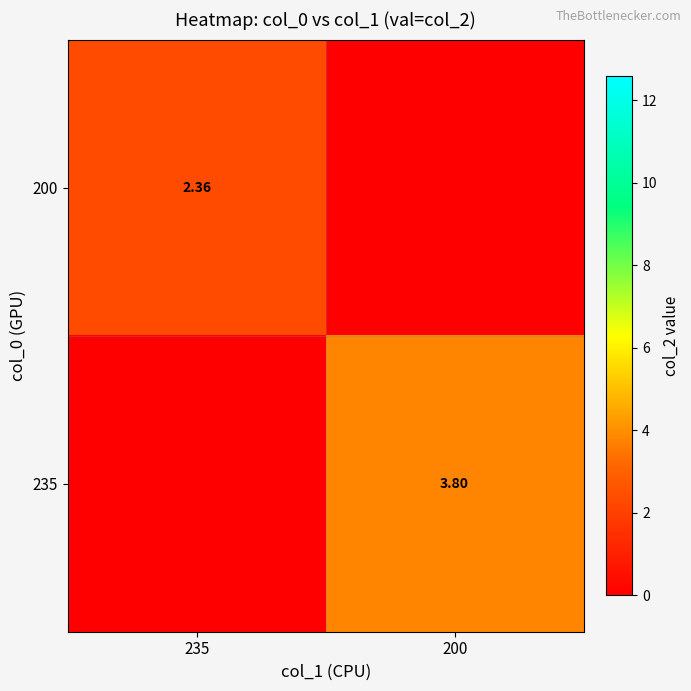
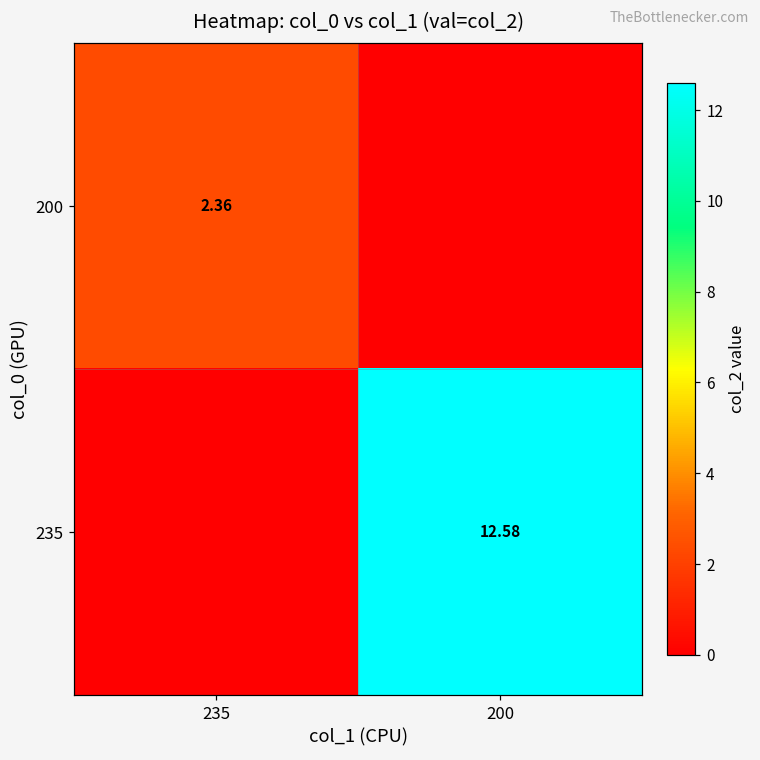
  {
    "200": {
      "235": 2.36
    },
    "235": {
-     "200": 3.80
+     "200": 12.58
    }
  }
